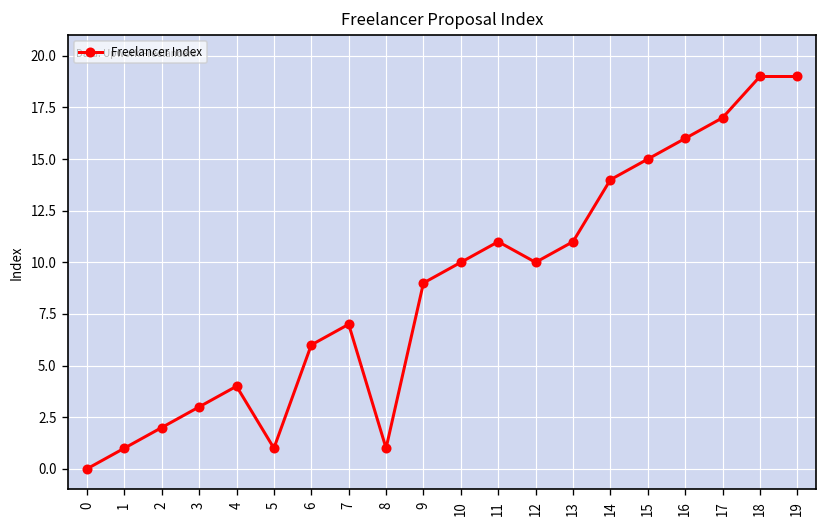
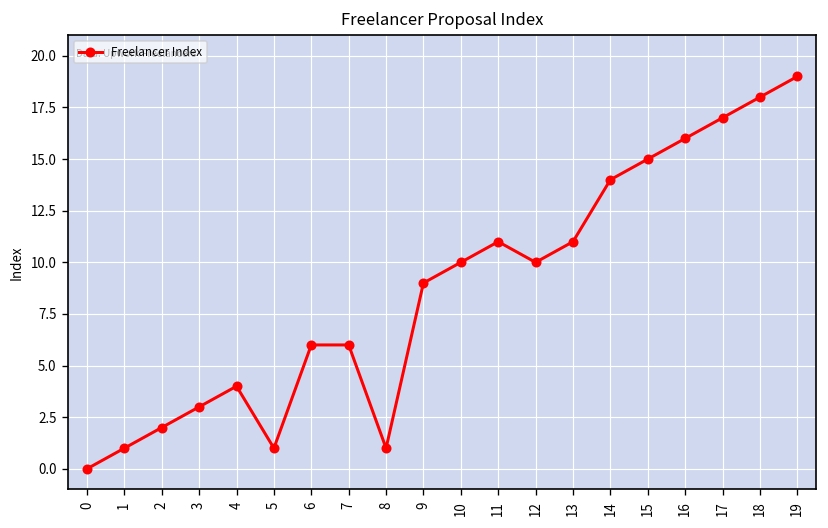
  {
    "0": 0,
    "1": 1,
    "2": 2,
    "3": 3,
    "4": 4,
    "5": 1,
    "6": 6,
-   "7": 7,
+   "7": 6,
    "8": 1,
    "9": 9,
    "10": 10,
    "11": 11,
    "12": 10,
    "13": 11,
    "14": 14,
    "15": 15,
    "16": 16,
    "17": 17,
-   "18": 19,
+   "18": 18,
    "19": 19
  }
